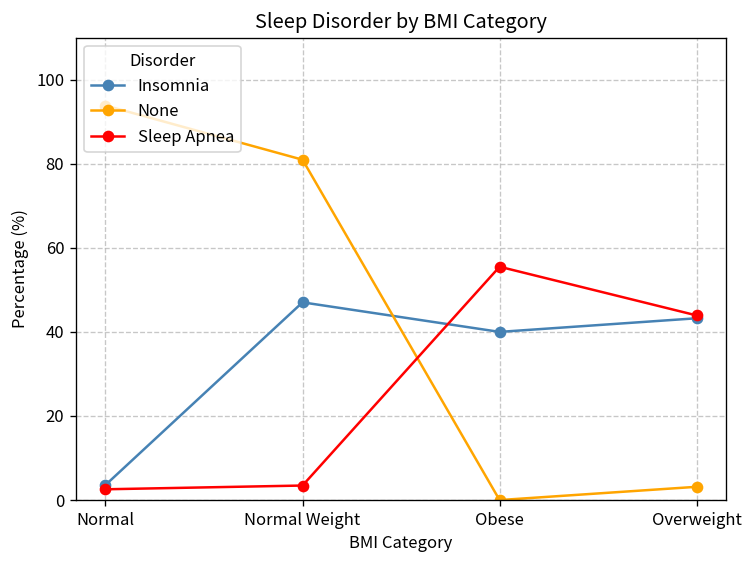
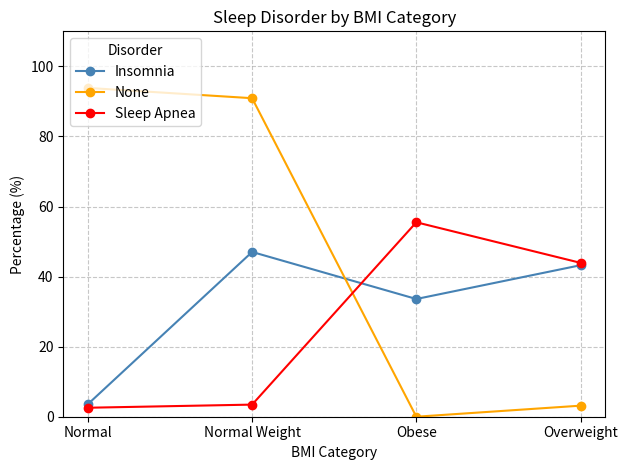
  {
    "Insomnia": {
      "Normal": 4,
      "Normal Weight": 47,
-     "Obese": 40
+     "Obese": 34
    },
    "None": {
-     "Normal Weight": 81,
+     "Normal Weight": 91,
      "Obese": 0,
      "Overweight": 3
    },
    "Sleep Apnea": {
      "Normal": 3,
      "Normal Weight": 3,
      "Obese": 56
    }
  }
